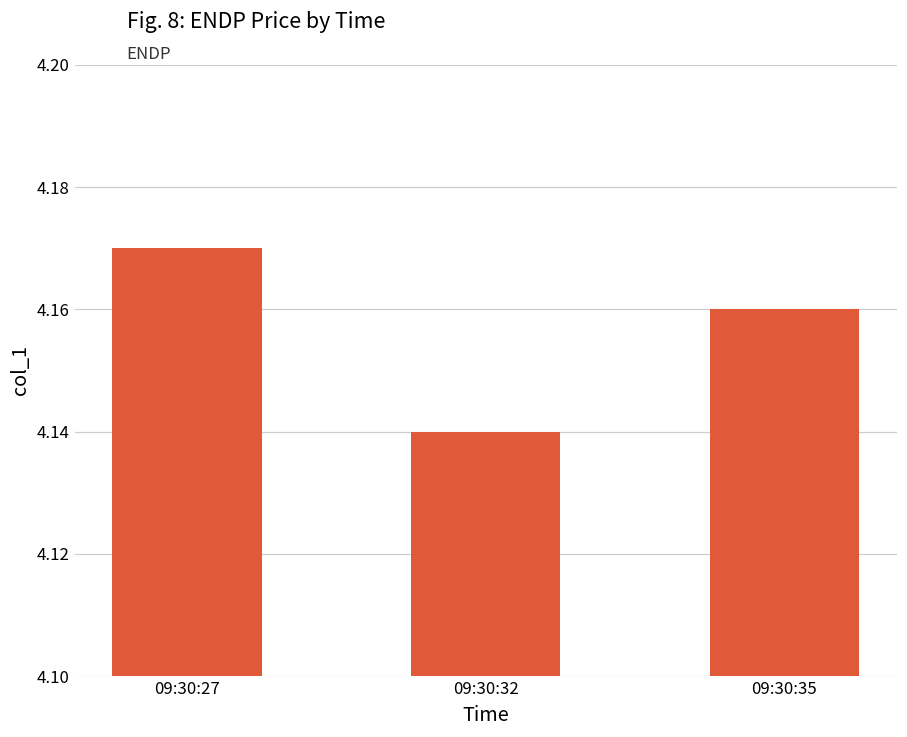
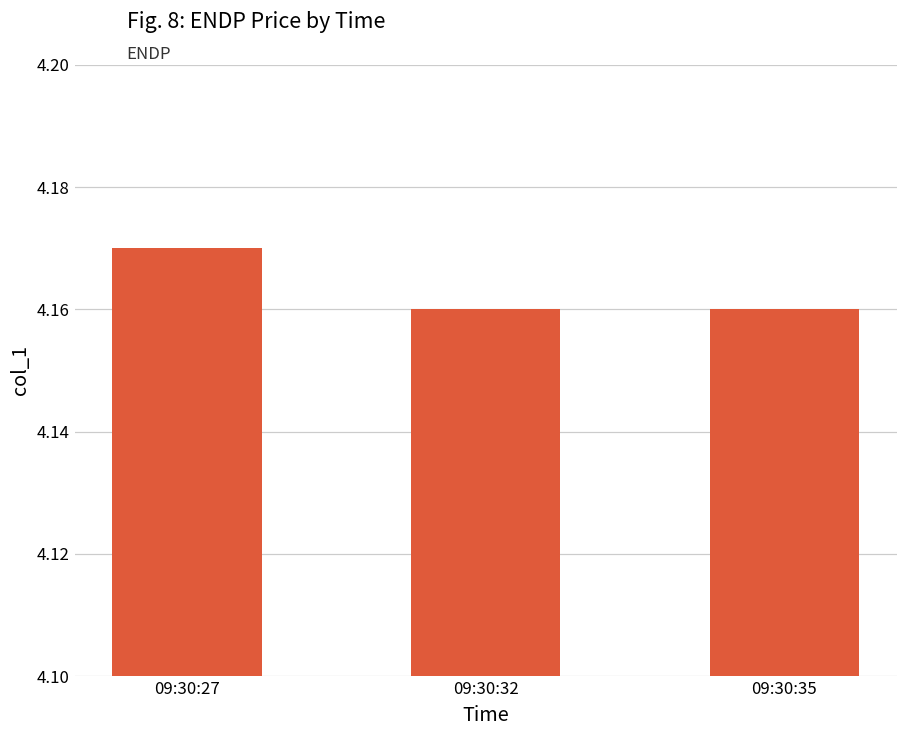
  {
    "09:30:27": 4.17,
-   "09:30:32": 4.14,
+   "09:30:32": 4.16,
    "09:30:35": 4.16
  }
